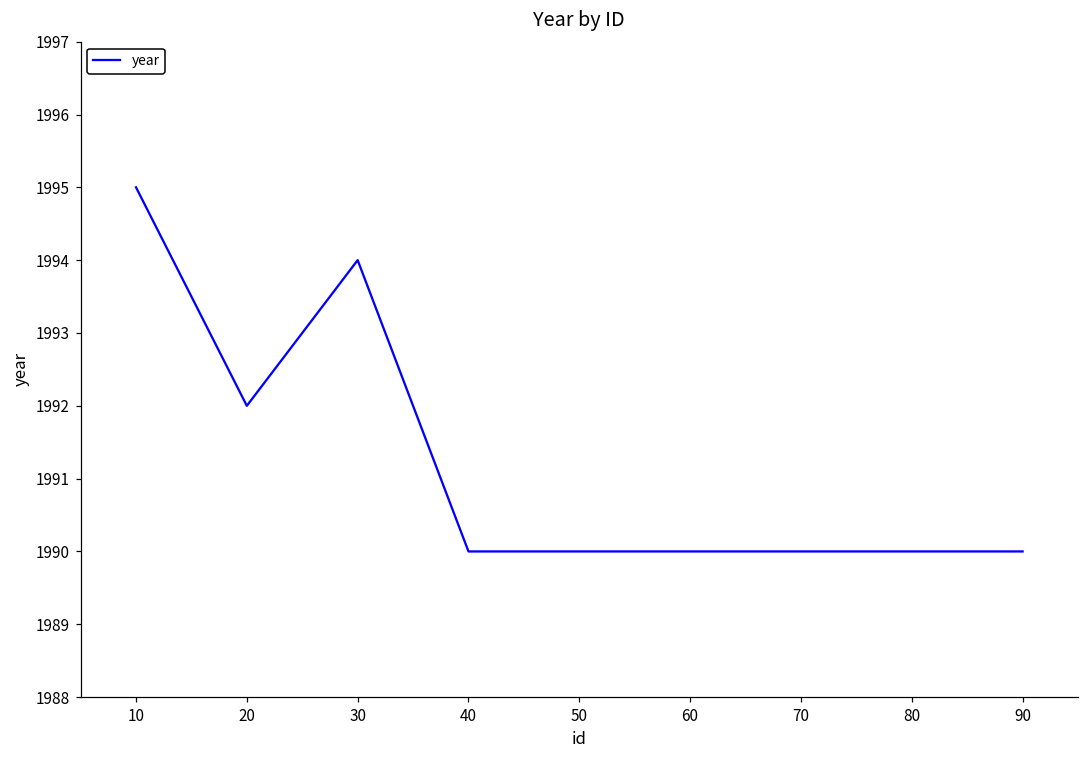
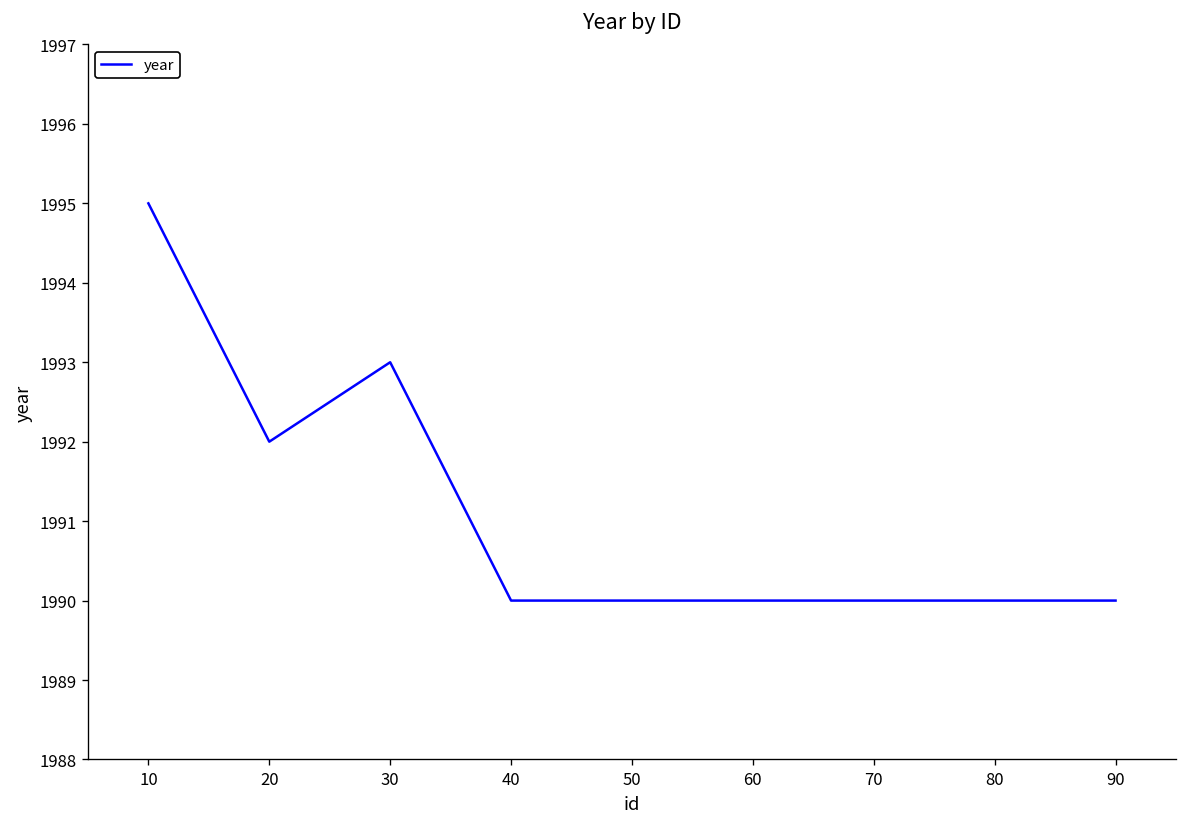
  {
    "10": 1995,
    "20": 1992,
-   "30": 1994,
+   "30": 1993,
    "40": 1990,
    "50": 1990,
    "60": 1990,
    "70": 1990,
    "80": 1990,
    "90": 1990
  }
